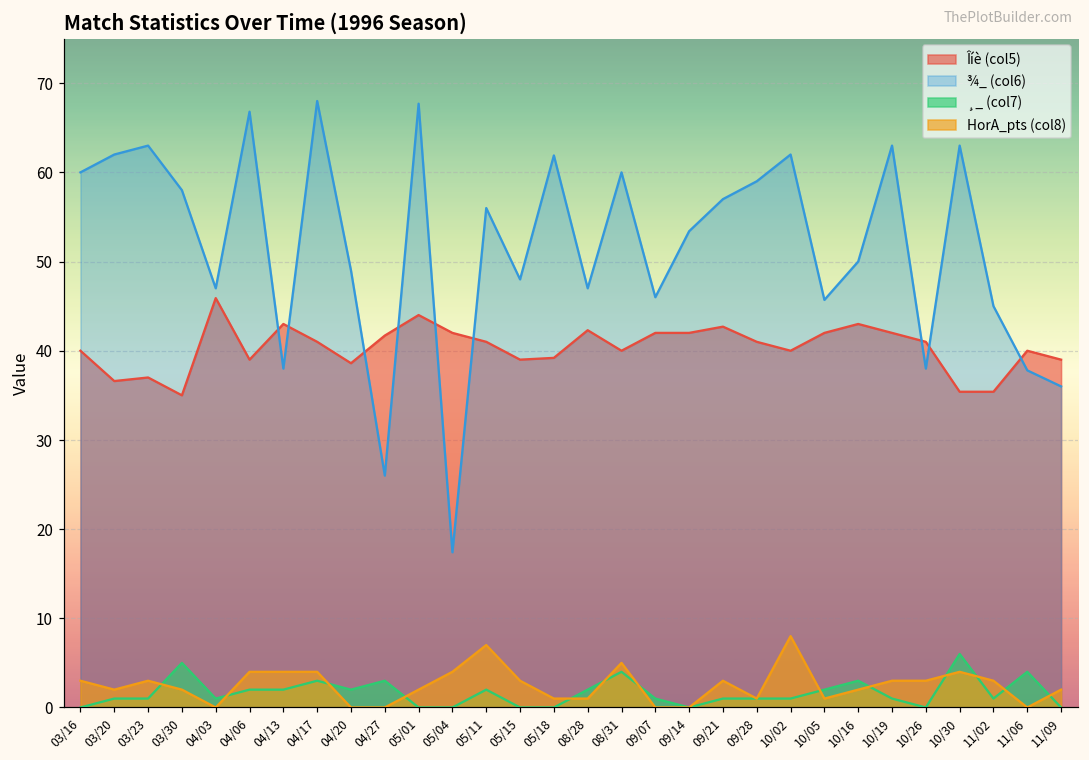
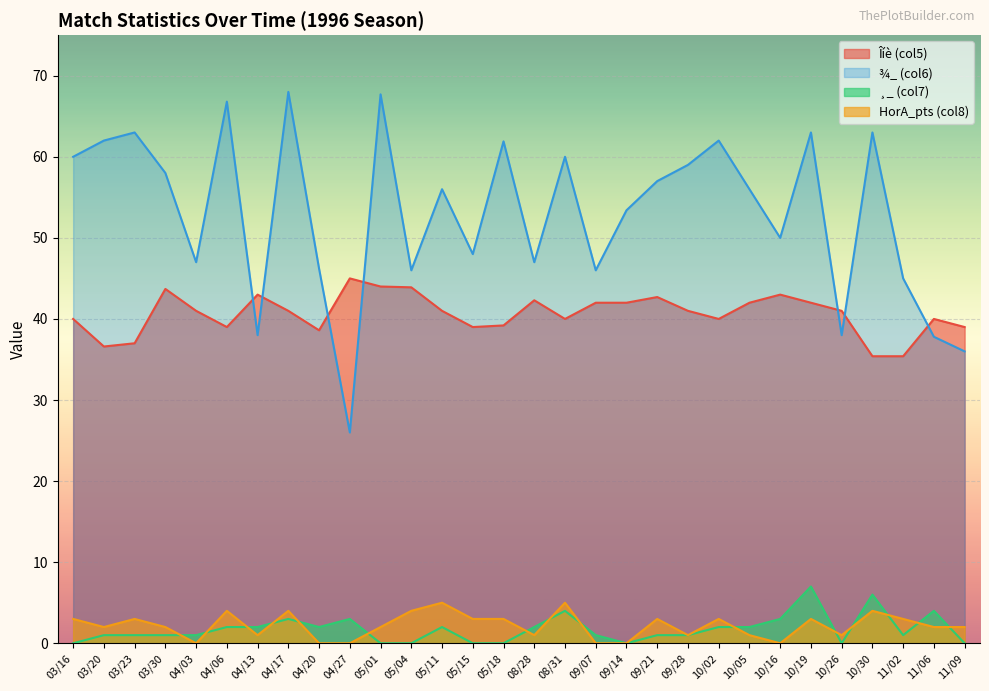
  {
    "Îíè (col5)": {
      "03/16": 40,
      "03/20": 37,
      "03/23": 37,
-     "03/30": 35,
-     "04/03": 46,
+     "03/30": 44,
+     "04/03": 41,
      "04/06": 39,
      "04/13": 43,
      "04/17": 41,
      "04/20": 39,
-     "04/27": 42,
+     "04/27": 45,
      "05/01": 44,
-     "05/04": 42,
+     "05/04": 44,
      "05/11": 41,
      "05/15": 39,
      "05/18": 39,
      "08/28": 42,
      "08/31": 40,
      "09/07": 42,
      "09/14": 42,
      "09/21": 43,
      "09/28": 41,
      "10/02": 40,
      "10/05": 42,
      "10/16": 43,
      "10/19": 42,
      "10/26": 41,
      "10/30": 35,
      "11/02": 35,
      "11/06": 40,
      "11/09": 39
    },
    "¾_ (col6)": {
      "03/16": 60,
      "03/20": 62,
      "03/23": 63,
      "03/30": 58,
      "04/03": 47,
      "04/06": 67,
      "04/13": 38,
      "04/17": 68,
-     "04/20": 49,
+     "04/20": 46,
      "04/27": 26,
      "05/01": 68,
-     "05/04": 17,
+     "05/04": 46,
      "05/11": 56,
      "05/15": 48,
      "05/18": 62,
      "08/28": 47,
      "08/31": 60,
      "09/07": 46,
      "09/14": 53,
      "09/21": 57,
      "09/28": 59,
      "10/02": 62,
-     "10/05": 46,
+     "10/05": 56,
      "10/16": 50,
      "10/19": 63,
      "10/26": 38,
      "10/30": 63,
      "11/02": 45,
      "11/06": 38,
      "11/09": 36
    },
    "¸_ (col7)": {
      "03/16": 0,
      "03/20": 1,
      "03/23": 1,
-     "03/30": 5,
+     "03/30": 1,
      "04/03": 1,
      "04/06": 2,
      "04/13": 2,
      "04/17": 3,
      "04/20": 2,
      "04/27": 3,
      "05/01": 0,
      "05/04": 0,
      "05/11": 2,
      "05/15": 0,
      "05/18": 0,
      "08/28": 2,
      "08/31": 4,
      "09/07": 1,
      "09/21": 1,
-     "10/02": 1,
+     "10/02": 2,
      "10/05": 2,
      "10/16": 3,
-     "10/19": 1,
+     "10/19": 7,
      "10/26": 0,
      "10/30": 6,
      "11/02": 1,
      "11/06": 4,
      "11/09": 0
    },
    "HorA_pts (col8)": {
      "03/16": 3,
      "03/20": 2,
      "03/23": 3,
      "03/30": 2,
      "04/03": 0,
      "04/06": 4,
-     "04/13": 4,
+     "04/13": 1,
      "04/17": 4,
      "04/20": 0,
      "04/27": 0,
      "05/01": 2,
      "05/04": 4,
-     "05/11": 7,
+     "05/11": 5,
      "05/15": 3,
-     "05/18": 1,
+     "05/18": 3,
      "08/28": 1,
      "08/31": 5,
      "09/07": 0,
      "09/21": 3,
-     "10/02": 8,
+     "10/02": 3,
      "10/05": 1,
-     "10/16": 2,
+     "10/16": 0,
      "10/19": 3,
-     "10/26": 3,
+     "10/26": 1,
      "10/30": 4,
      "11/02": 3,
-     "11/06": 0,
+     "11/06": 2,
      "11/09": 2
    }
  }
